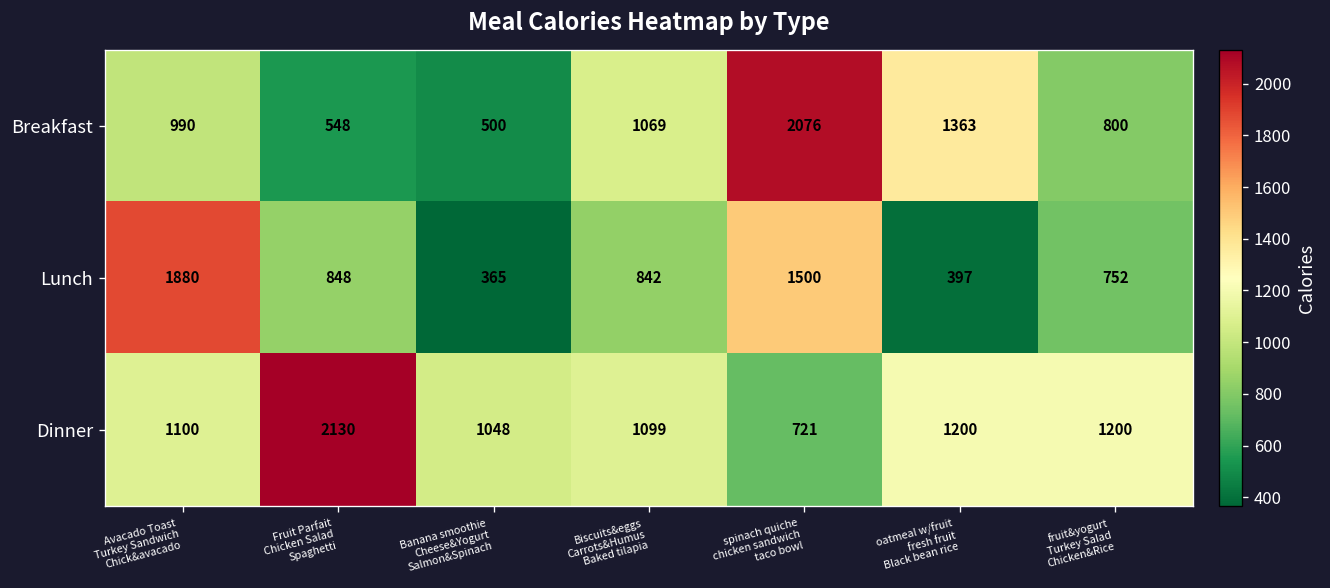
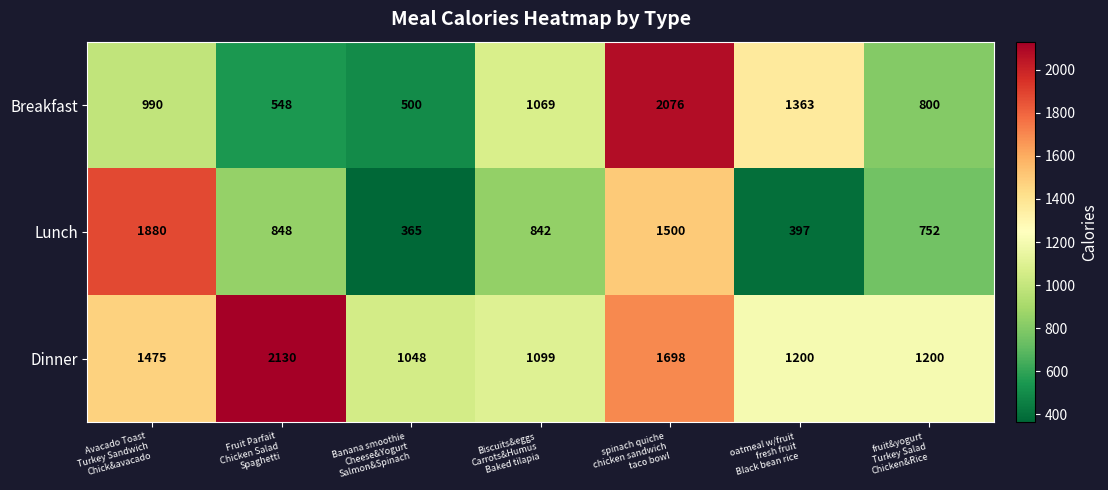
  {
    "Breakfast": {
      "Avacado Toast Turkey Sandwich Chick&avacado": 990,
      "Fruit Parfait Chicken Salad Spaghetti": 548,
      "Banana smoothie Cheese&Yogurt Salmon&Spinach": 500,
      "Biscuits&eggs Carrots&Humus Baked tilapia": 1069,
      "spinach quiche chicken sandwich taco bowl": 2076,
      "oatmeal w/fruit fresh fruit Black bean rice": 1363,
      "fruit&yogurt Turkey Salad Chicken&Rice": 800
    },
    "Lunch": {
      "Avacado Toast Turkey Sandwich Chick&avacado": 1880,
      "Fruit Parfait Chicken Salad Spaghetti": 848,
      "Banana smoothie Cheese&Yogurt Salmon&Spinach": 365,
      "Biscuits&eggs Carrots&Humus Baked tilapia": 842,
      "spinach quiche chicken sandwich taco bowl": 1500,
      "oatmeal w/fruit fresh fruit Black bean rice": 397,
      "fruit&yogurt Turkey Salad Chicken&Rice": 752
    },
    "Dinner": {
-     "Avacado Toast Turkey Sandwich Chick&avacado": 1100,
+     "Avacado Toast Turkey Sandwich Chick&avacado": 1475,
      "Fruit Parfait Chicken Salad Spaghetti": 2130,
      "Banana smoothie Cheese&Yogurt Salmon&Spinach": 1048,
      "Biscuits&eggs Carrots&Humus Baked tilapia": 1099,
-     "spinach quiche chicken sandwich taco bowl": 721,
+     "spinach quiche chicken sandwich taco bowl": 1698,
      "oatmeal w/fruit fresh fruit Black bean rice": 1200,
      "fruit&yogurt Turkey Salad Chicken&Rice": 1200
    }
  }
